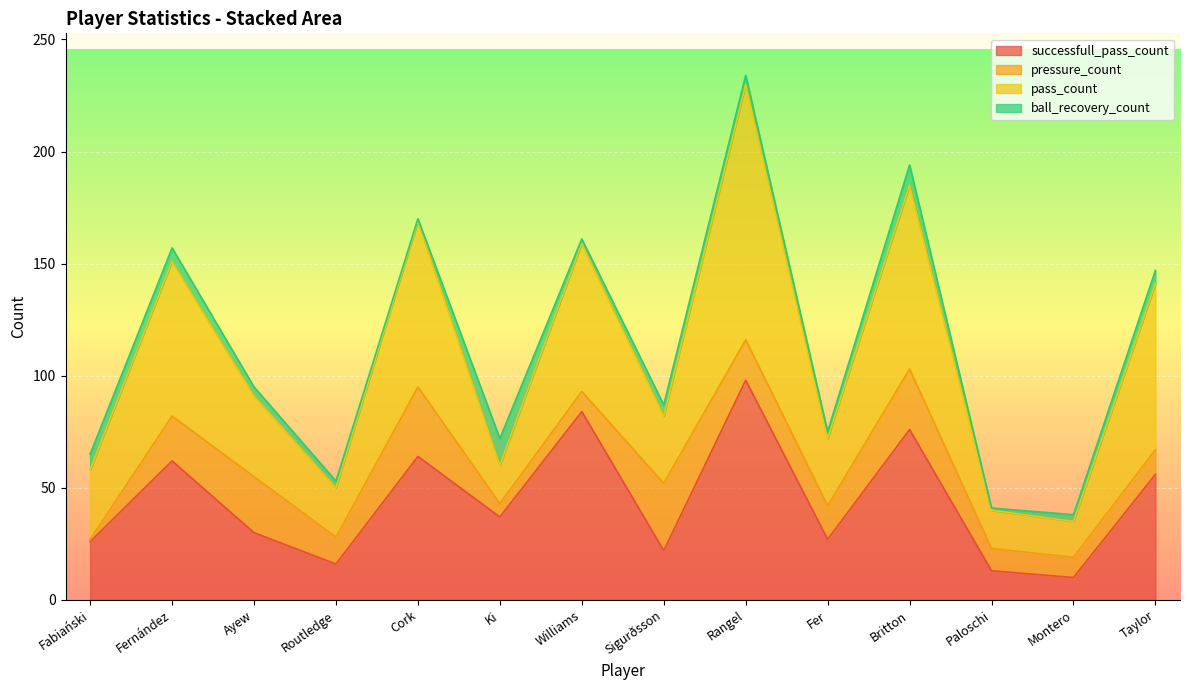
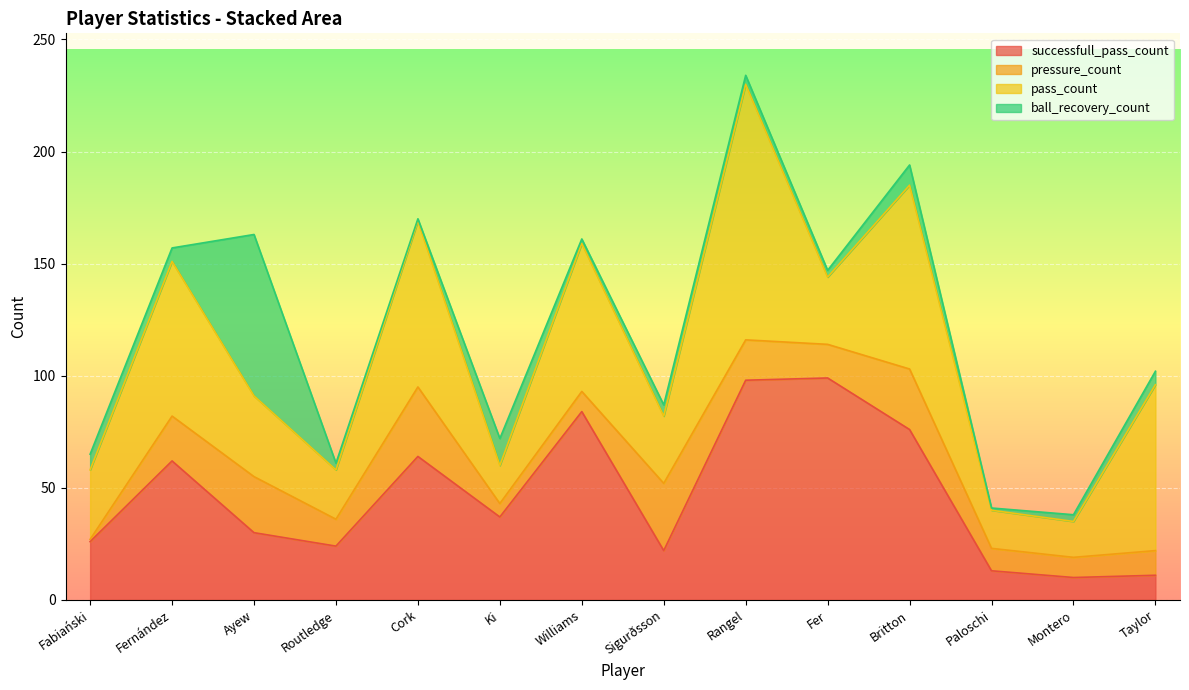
  {
    "successfull_pass_count": {
      "Fernández": 62,
      "Ayew": 30,
-     "Routledge": 16,
+     "Routledge": 24,
      "Cork": 64,
      "Ki": 37,
      "Williams": 84,
      "Sigurðsson": 22,
      "Rangel": 98,
-     "Fer": 27,
+     "Fer": 99,
      "Britton": 76,
      "Paloschi": 13,
      "Montero": 10,
-     "Taylor": 56
+     "Taylor": 11
    },
    "ball_recovery_count": {
      "Fabiański": 7,
      "Fernández": 6,
-     "Ayew": 4,
+     "Ayew": 72,
      "Routledge": 3,
      "Ki": 12,
      "Williams": 2,
      "Sigurðsson": 5,
      "Rangel": 4,
      "Fer": 3,
      "Britton": 9,
      "Montero": 3,
      "Taylor": 6
    }
  }
